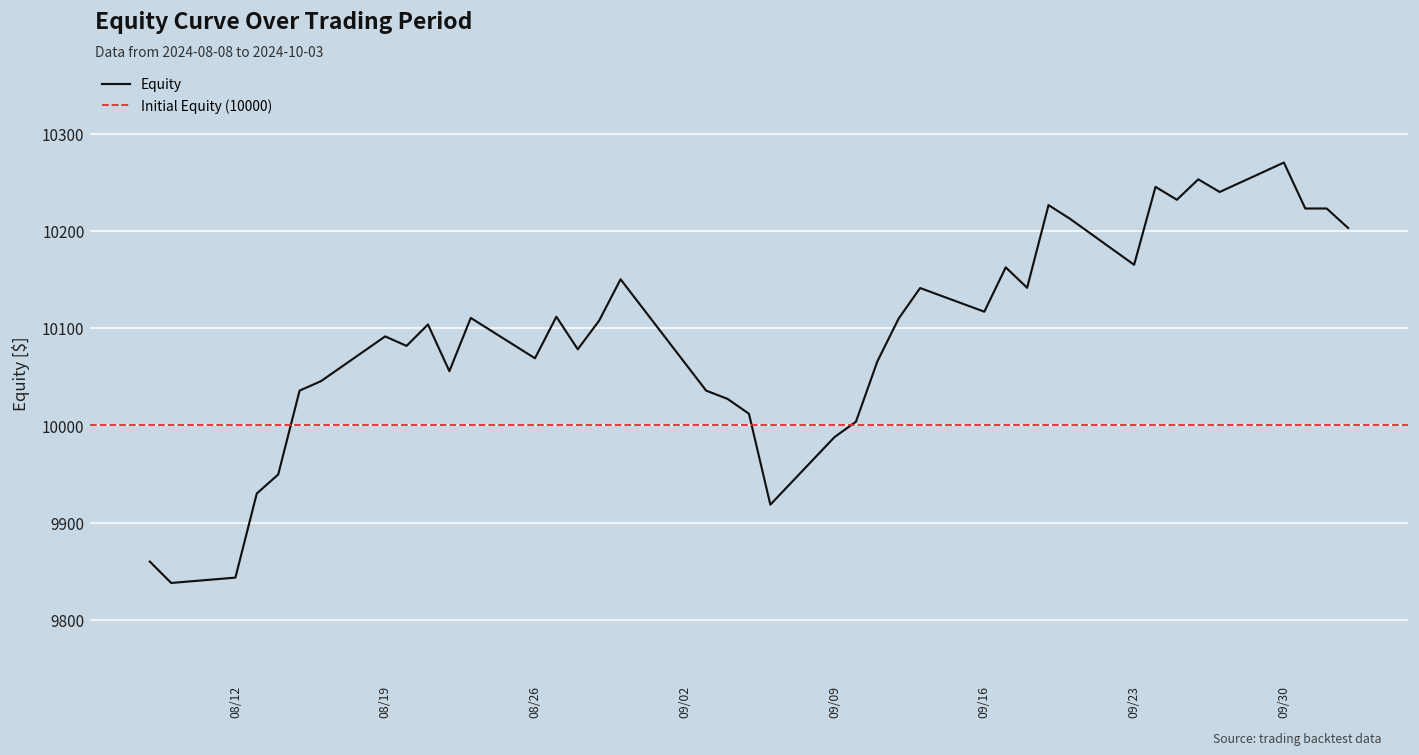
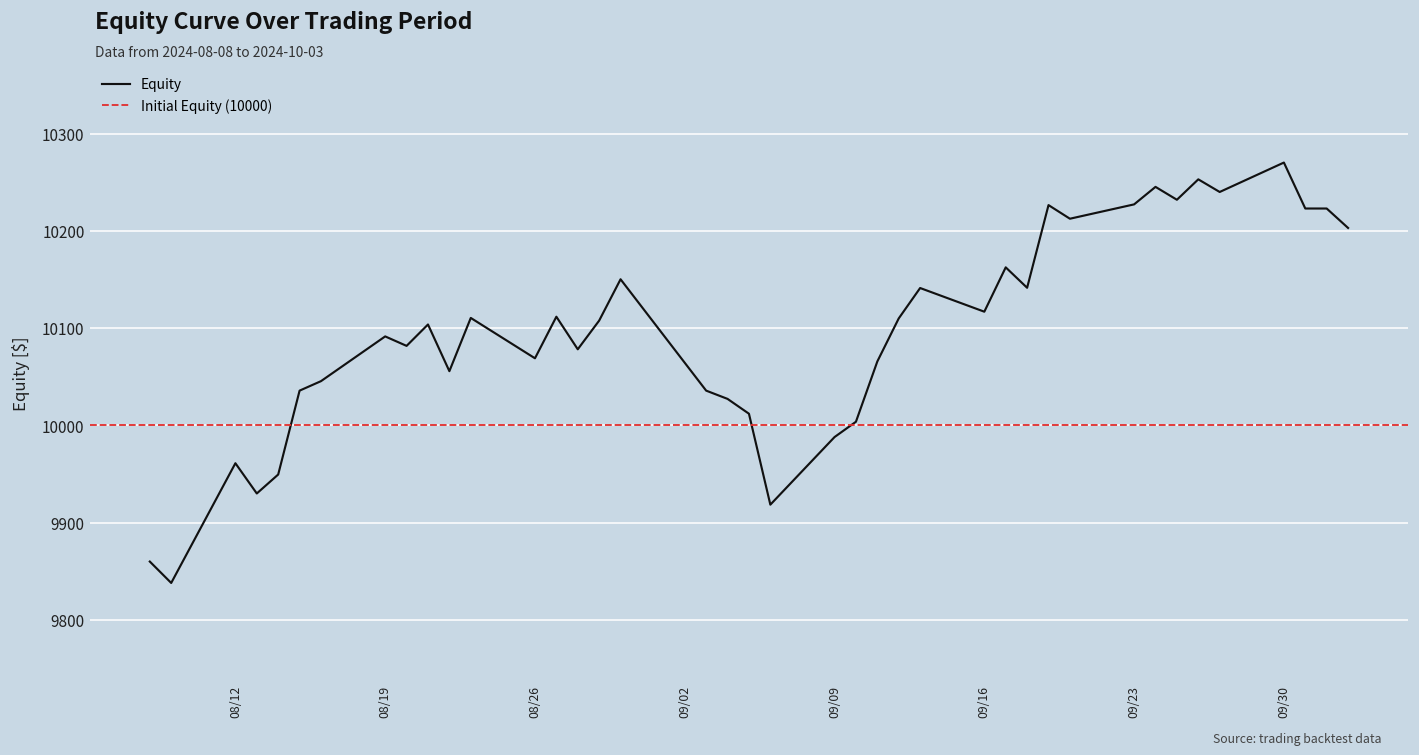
  {
-   "08/12": 9840,
+   "08/12": 9960,
    "08/19": 10090,
    "08/26": 10070,
    "09/09": 9990,
    "09/16": 10120,
-   "09/23": 10170,
+   "09/23": 10230,
    "09/30": 10270
  }
